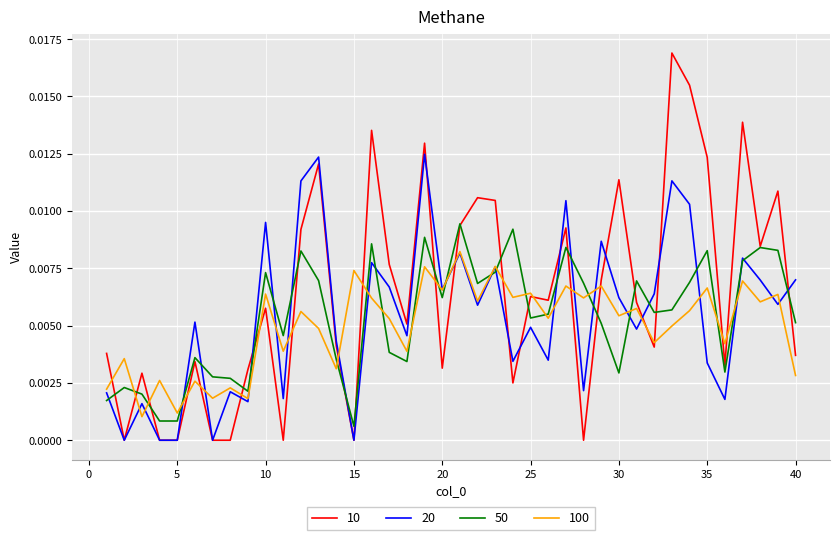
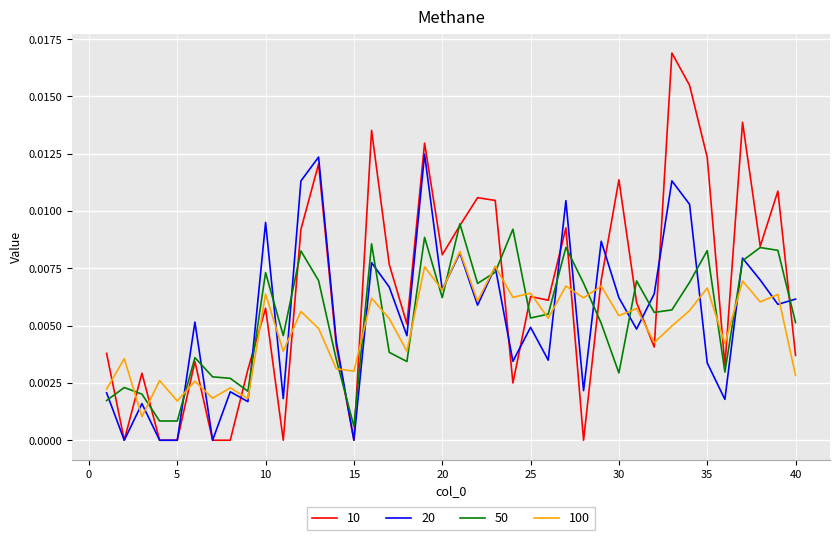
  {
    "10": {
      "10": 0.0058,
-     "20": 0.0031,
+     "20": 0.0081,
      "25": 0.0063,
      "30": 0.0114,
      "35": 0.0123,
      "40": 0.0037
    },
    "20": {
      "10": 0.0095,
      "25": 0.0049,
      "30": 0.0062,
      "35": 0.0034,
-     "40": 0.0070
+     "40": 0.0062
    },
    "50": {
      "5": 0.0008,
      "10": 0.0073,
      "15": 0.0006,
      "20": 0.0062,
      "25": 0.0053,
      "30": 0.0029,
      "35": 0.0083,
      "40": 0.0051
    },
    "100": {
-     "5": 0.0012,
+     "5": 0.0017,
      "10": 0.0064,
-     "15": 0.0074,
+     "15": 0.0030,
      "25": 0.0064,
      "30": 0.0054,
      "35": 0.0066,
      "40": 0.0028
    }
  }
